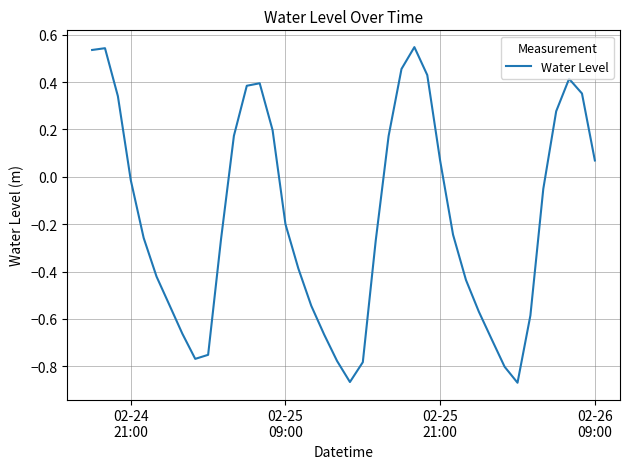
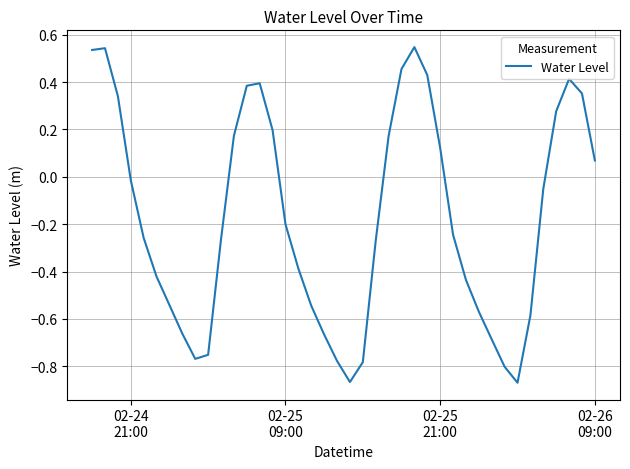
  {
    "02-24 21:00": -0.01,
    "02-25 09:00": -0.20,
-   "02-25 21:00": 0.07,
+   "02-25 21:00": 0.12,
    "02-26 09:00": 0.07
  }
